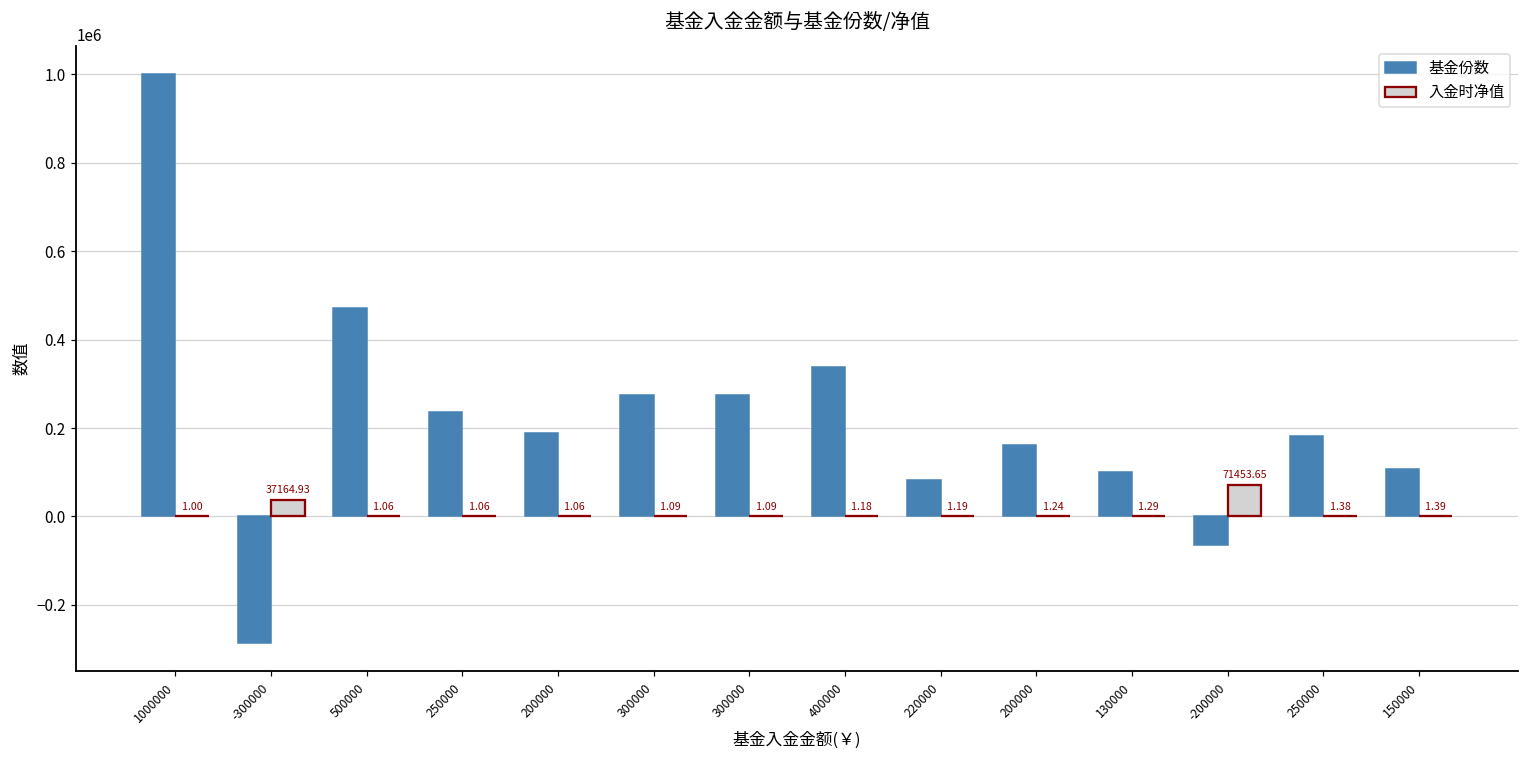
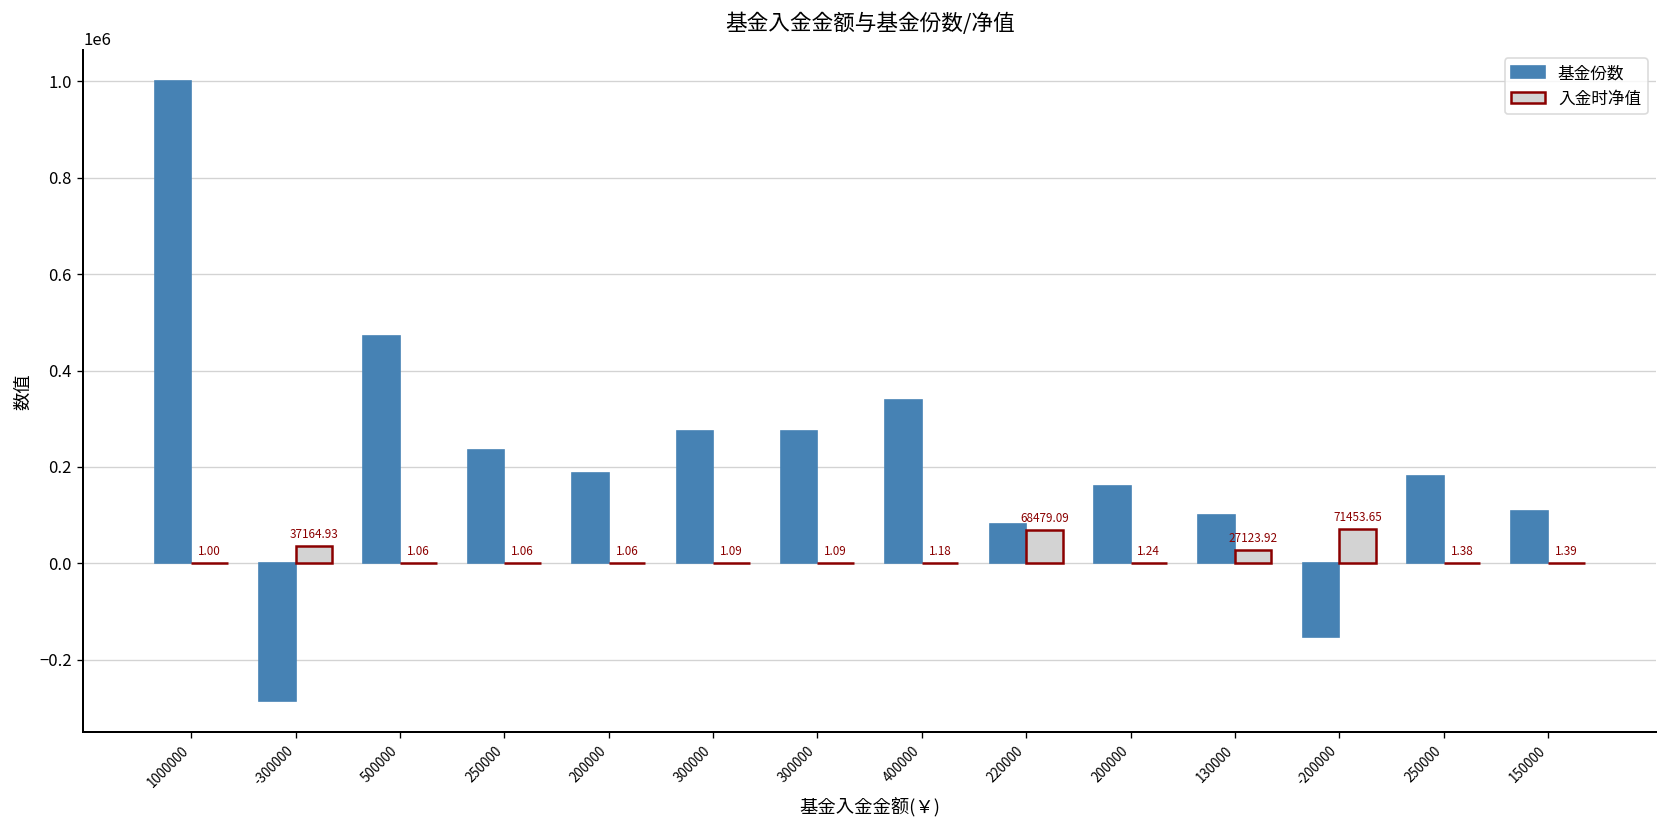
  {
    "基金份数": {
      "1000000": 1000000,
      "-300000": -290000,
      "500000": 470000,
      "400000": 340000,
      "220000": 80000,
      "130000": 100000,
-     "-200000": -60000,
+     "-200000": -150000,
      "150000": 110000
    },
    "入金时净值": {
      "1000000": 1.00,
      "-300000": 37164.93,
      "500000": 1.06,
      "400000": 1.18,
-     "220000": 1.19,
-     "130000": 1.29,
+     "220000": 68479.09,
+     "130000": 27123.92,
      "-200000": 71453.65,
      "150000": 1.39
    }
  }
